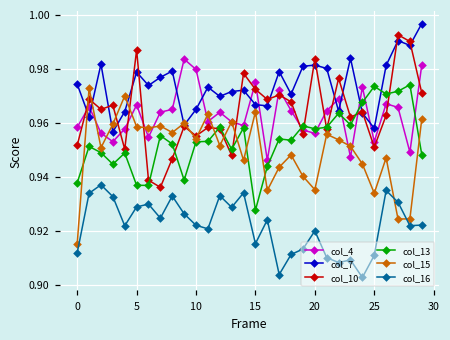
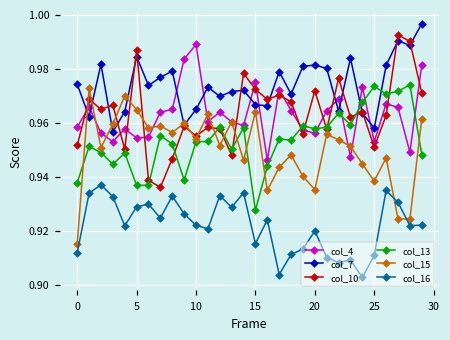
  {
    "col_4": {
      "0": 0.958,
-     "5": 0.966,
-     "10": 0.980,
+     "5": 0.954,
+     "10": 0.989,
      "15": 0.975,
      "20": 0.956,
      "25": 0.953
    },
    "col_7": {
      "0": 0.974,
-     "5": 0.979,
+     "5": 0.984,
      "10": 0.965,
      "15": 0.967,
      "20": 0.981,
      "25": 0.958
    },
    "col_10": {
      "0": 0.952,
      "5": 0.987,
      "10": 0.955,
      "15": 0.972,
-     "20": 0.983,
+     "20": 0.972,
      "25": 0.951
    },
    "col_13": {
      "0": 0.938,
      "5": 0.937,
      "10": 0.953,
      "15": 0.928,
      "20": 0.958,
      "25": 0.973
    },
    "col_15": {
      "0": 0.915,
-     "5": 0.958,
+     "5": 0.965,
      "10": 0.954,
      "15": 0.964,
      "20": 0.935,
-     "25": 0.934
+     "25": 0.938
    },
    "col_16": {
      "0": 0.912,
      "5": 0.929,
      "10": 0.922,
      "15": 0.915,
      "20": 0.920
    }
  }
